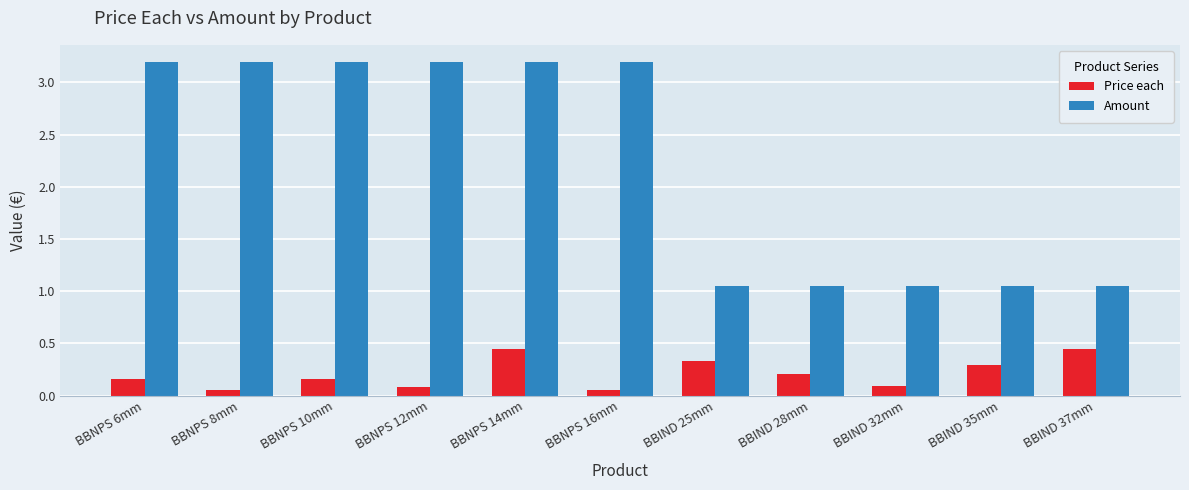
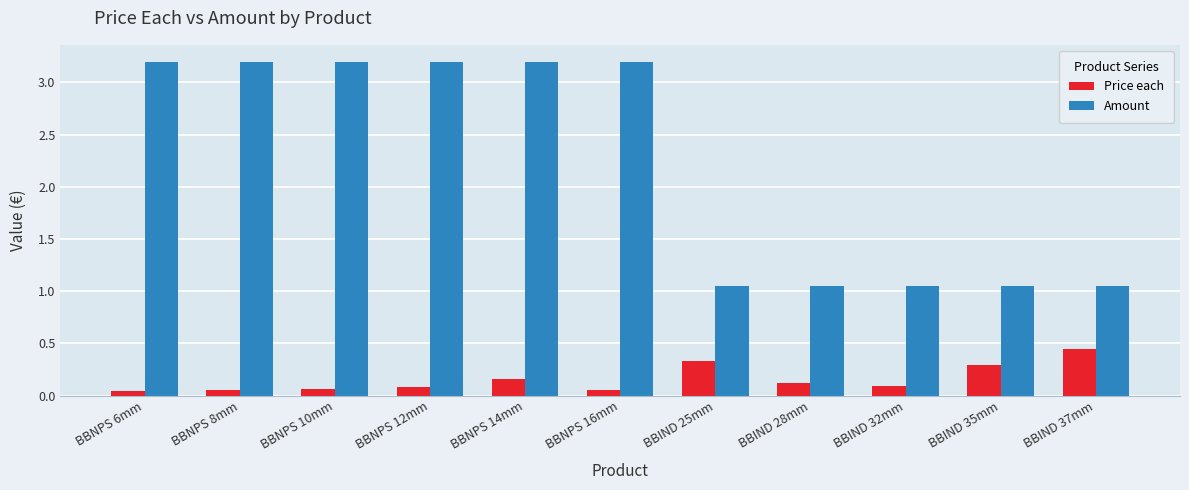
  {
    "Price each": {
-     "BBNPS 6mm": 0.16,
+     "BBNPS 6mm": 0.04,
      "BBNPS 8mm": 0.05,
-     "BBNPS 10mm": 0.16,
+     "BBNPS 10mm": 0.06,
      "BBNPS 12mm": 0.08,
-     "BBNPS 14mm": 0.45,
+     "BBNPS 14mm": 0.16,
      "BBNPS 16mm": 0.05,
      "BBIND 25mm": 0.33,
-     "BBIND 28mm": 0.21,
+     "BBIND 28mm": 0.12,
      "BBIND 32mm": 0.09,
      "BBIND 35mm": 0.29,
      "BBIND 37mm": 0.45
    },
    "Amount": {
      "BBNPS 6mm": 3.20,
      "BBNPS 8mm": 3.20,
      "BBNPS 10mm": 3.20,
      "BBNPS 12mm": 3.20,
      "BBNPS 14mm": 3.20,
      "BBNPS 16mm": 3.20,
      "BBIND 25mm": 1.05,
      "BBIND 28mm": 1.05,
      "BBIND 32mm": 1.05,
      "BBIND 35mm": 1.05,
      "BBIND 37mm": 1.05
    }
  }
